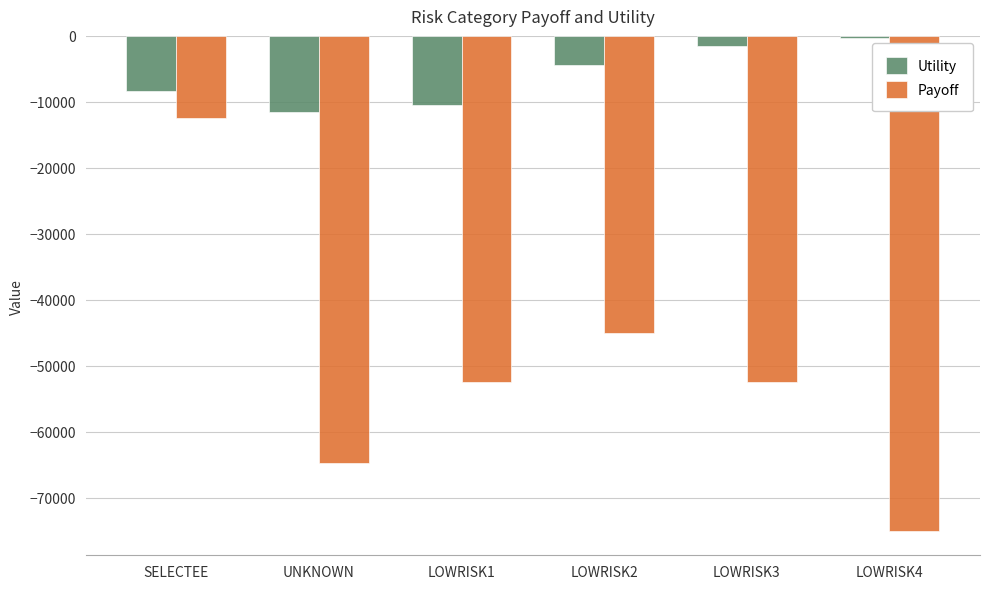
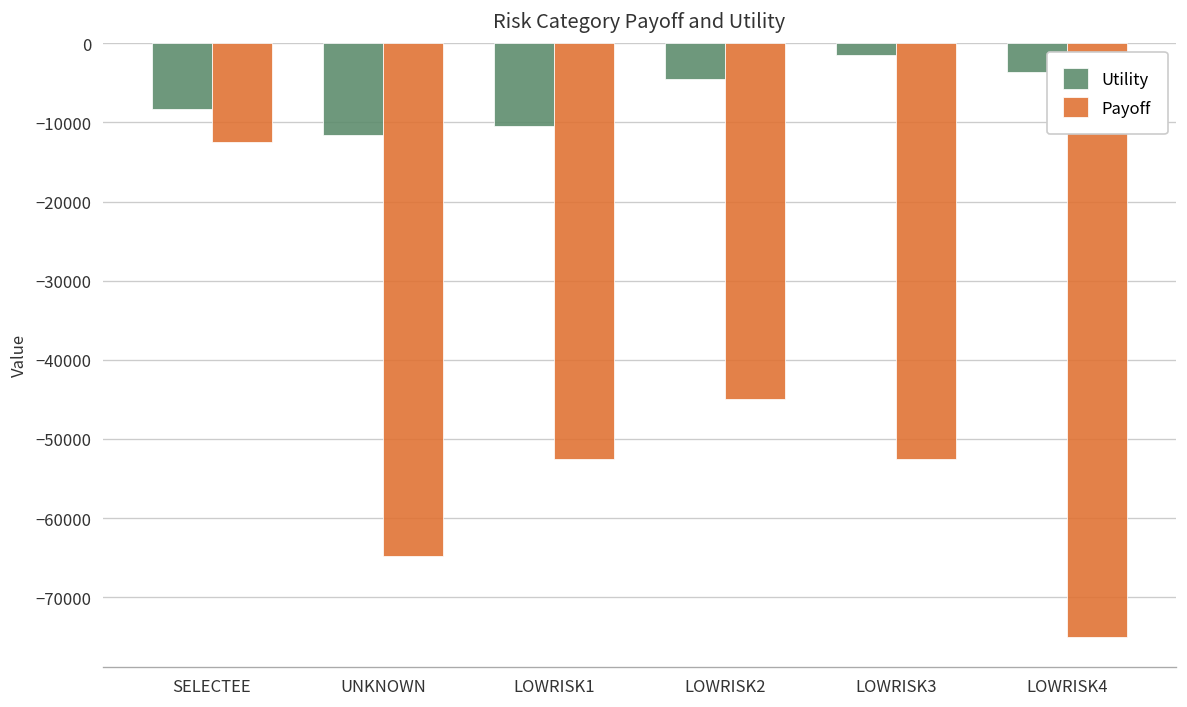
  {
    "Utility": {
      "SELECTEE": -8000,
      "UNKNOWN": -12000,
      "LOWRISK1": -10000,
      "LOWRISK2": -4000,
      "LOWRISK3": -1000,
-     "LOWRISK4": 0
+     "LOWRISK4": -4000
    },
    "Payoff": {
      "SELECTEE": -13000,
      "UNKNOWN": -65000,
      "LOWRISK1": -53000,
      "LOWRISK2": -45000,
      "LOWRISK3": -53000,
      "LOWRISK4": -75000
    }
  }
